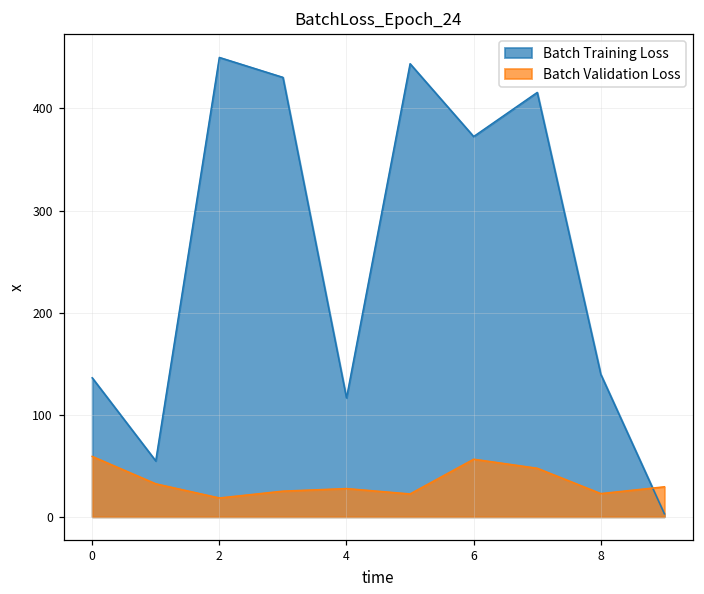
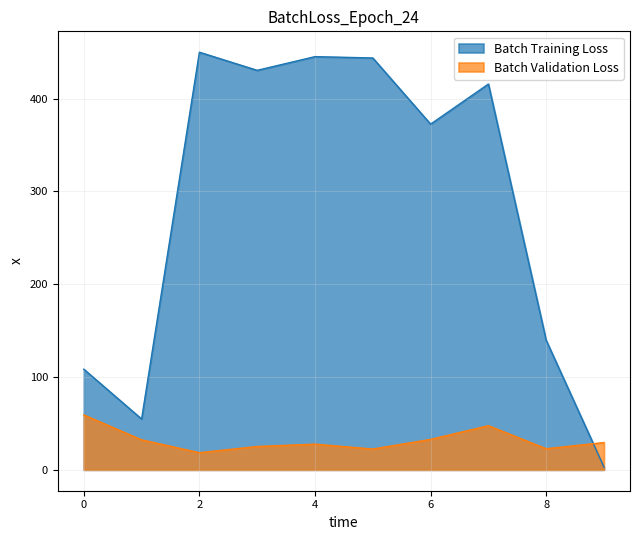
  {
    "Batch Training Loss": {
-     "0": 140,
+     "0": 110,
      "2": 450,
-     "4": 120,
+     "4": 450,
      "6": 370,
      "8": 140
    },
    "Batch Validation Loss": {
      "0": 60,
      "2": 20,
      "4": 30,
-     "6": 60,
+     "6": 30,
      "8": 20
    }
  }
